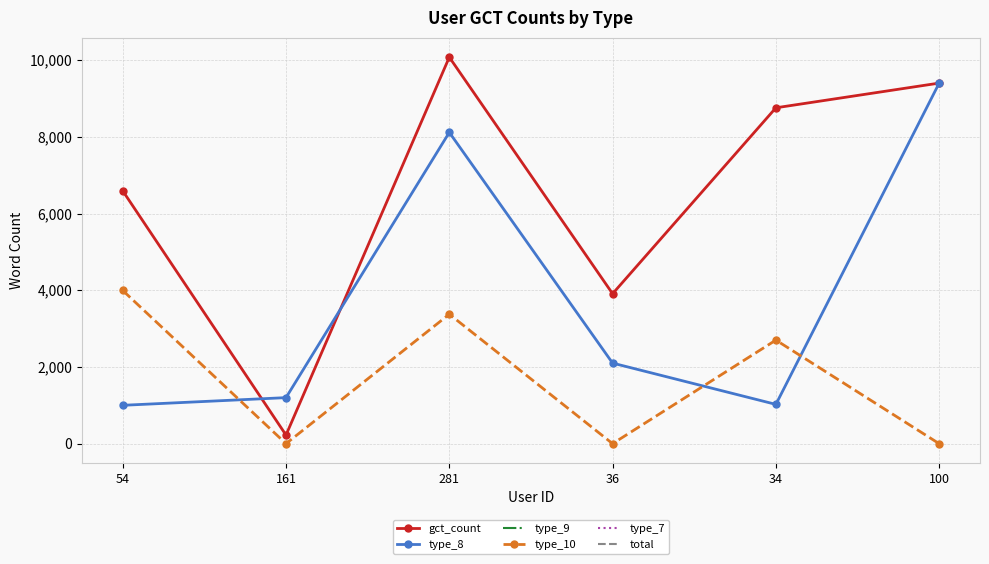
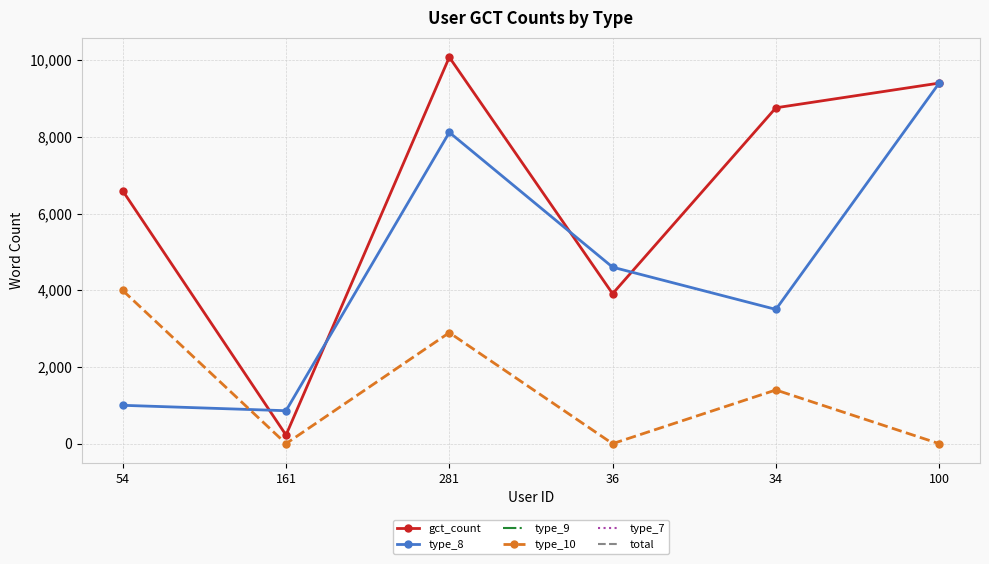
  {
    "gct_count": {
      "54": "6,600",
      "161": "200",
      "281": "10,100",
      "36": "3,900",
      "34": "8,800"
    },
    "type_8": {
      "54": "1,000",
-     "161": "1,200",
+     "161": "900",
      "281": "8,100",
-     "36": "2,100",
-     "34": "1,000"
+     "36": "4,600",
+     "34": "3,500"
    },
    "type_10": {
      "54": "4,000",
      "161": "0",
-     "281": "3,400",
+     "281": "2,900",
      "36": "0",
-     "34": "2,700",
+     "34": "1,400",
      "100": "0"
    }
  }
